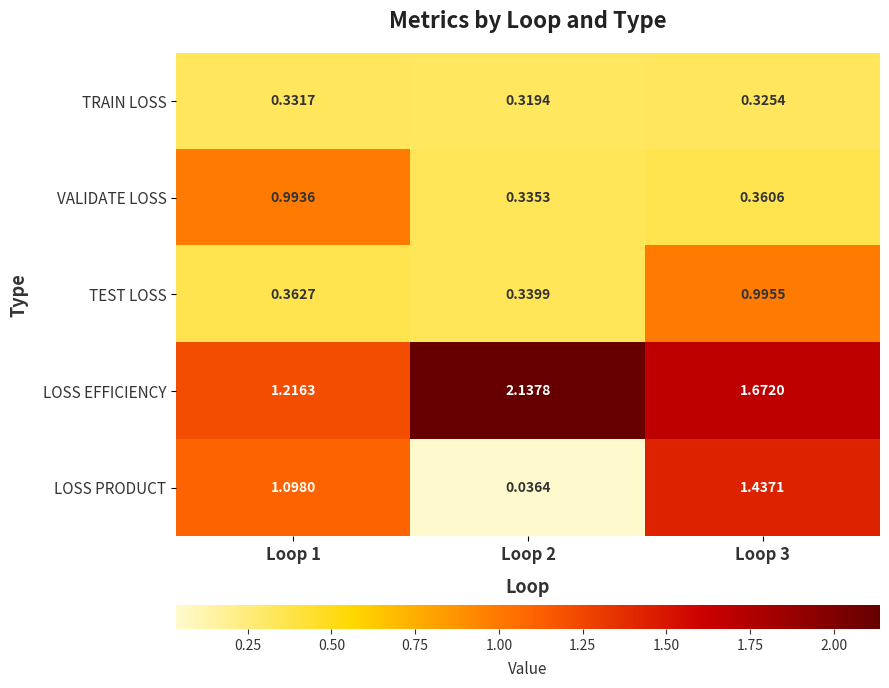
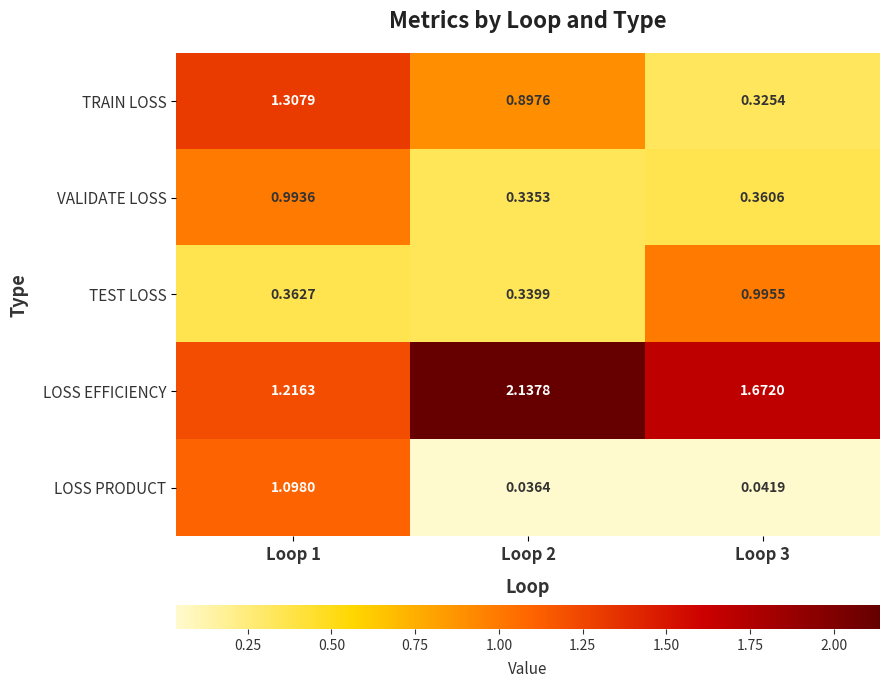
  {
    "TRAIN LOSS": {
-     "Loop 1": 0.3317,
-     "Loop 2": 0.3194,
+     "Loop 1": 1.3079,
+     "Loop 2": 0.8976,
      "Loop 3": 0.3254
    },
    "VALIDATE LOSS": {
      "Loop 1": 0.9936,
      "Loop 2": 0.3353,
      "Loop 3": 0.3606
    },
    "TEST LOSS": {
      "Loop 1": 0.3627,
      "Loop 2": 0.3399,
      "Loop 3": 0.9955
    },
    "LOSS EFFICIENCY": {
      "Loop 1": 1.2163,
      "Loop 2": 2.1378,
      "Loop 3": 1.6720
    },
    "LOSS PRODUCT": {
      "Loop 1": 1.0980,
      "Loop 2": 0.0364,
-     "Loop 3": 1.4371
+     "Loop 3": 0.0419
    }
  }
